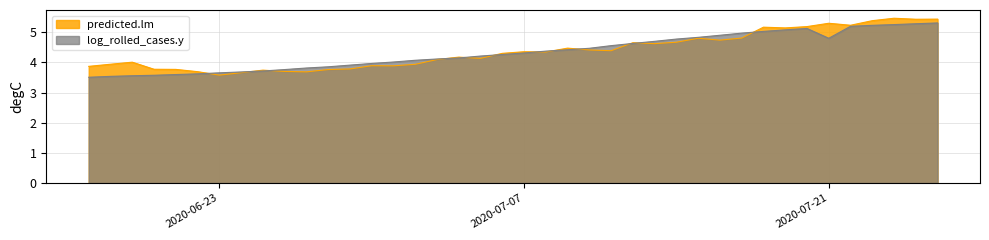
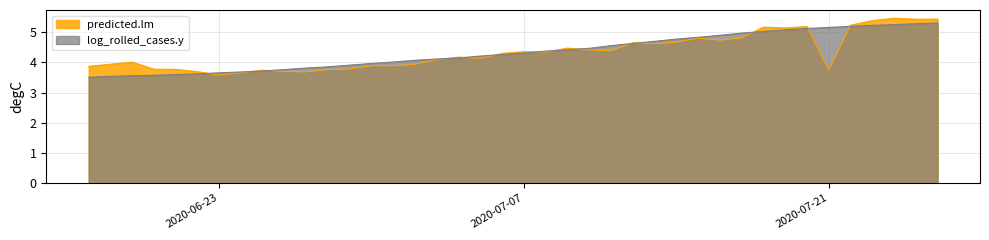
  {
    "predicted.lm": {
-     "2020-07-21": 5.3
+     "2020-07-21": 3.7
    },
    "log_rolled_cases.y": {
-     "2020-07-21": 4.8
+     "2020-07-21": 5.2
    }
  }
